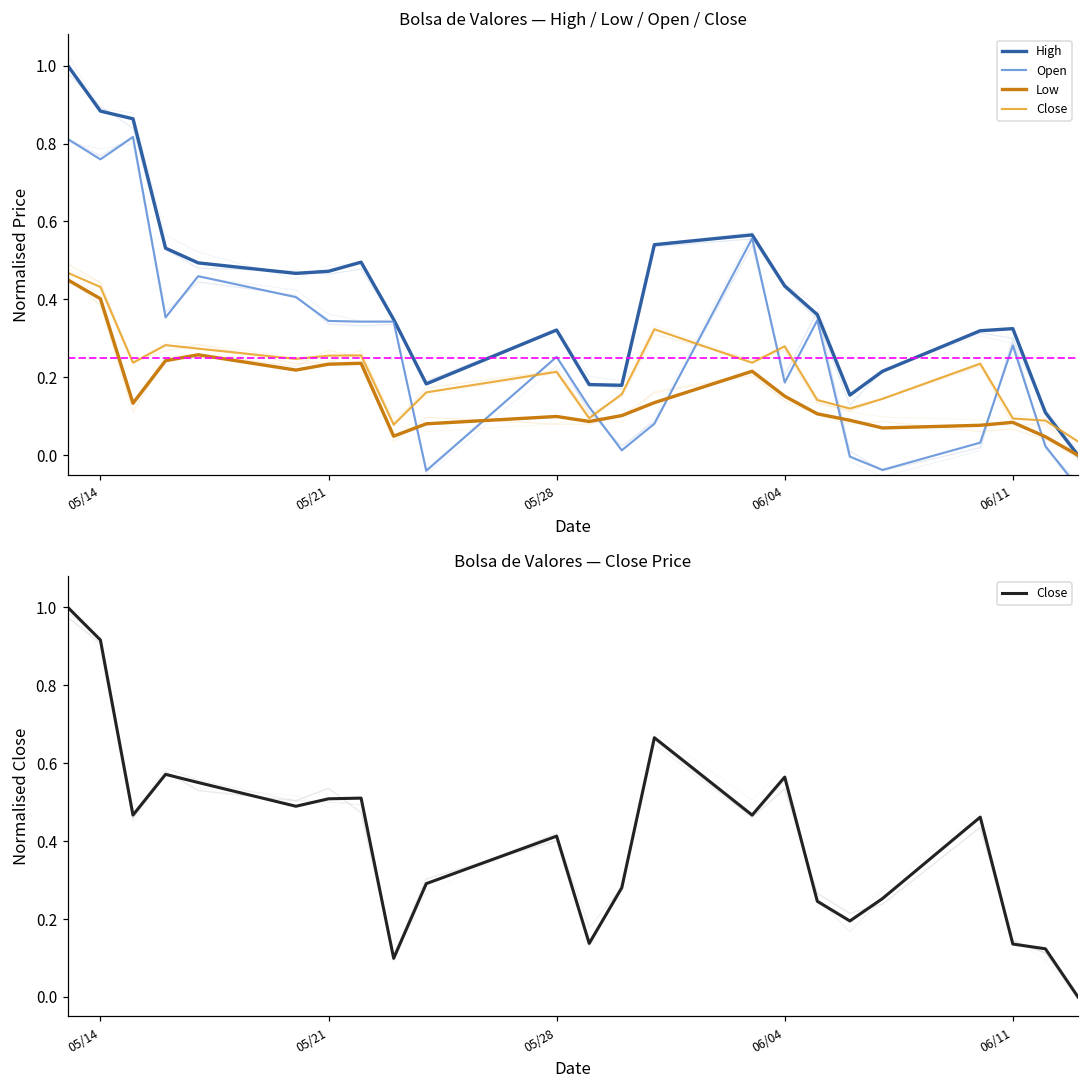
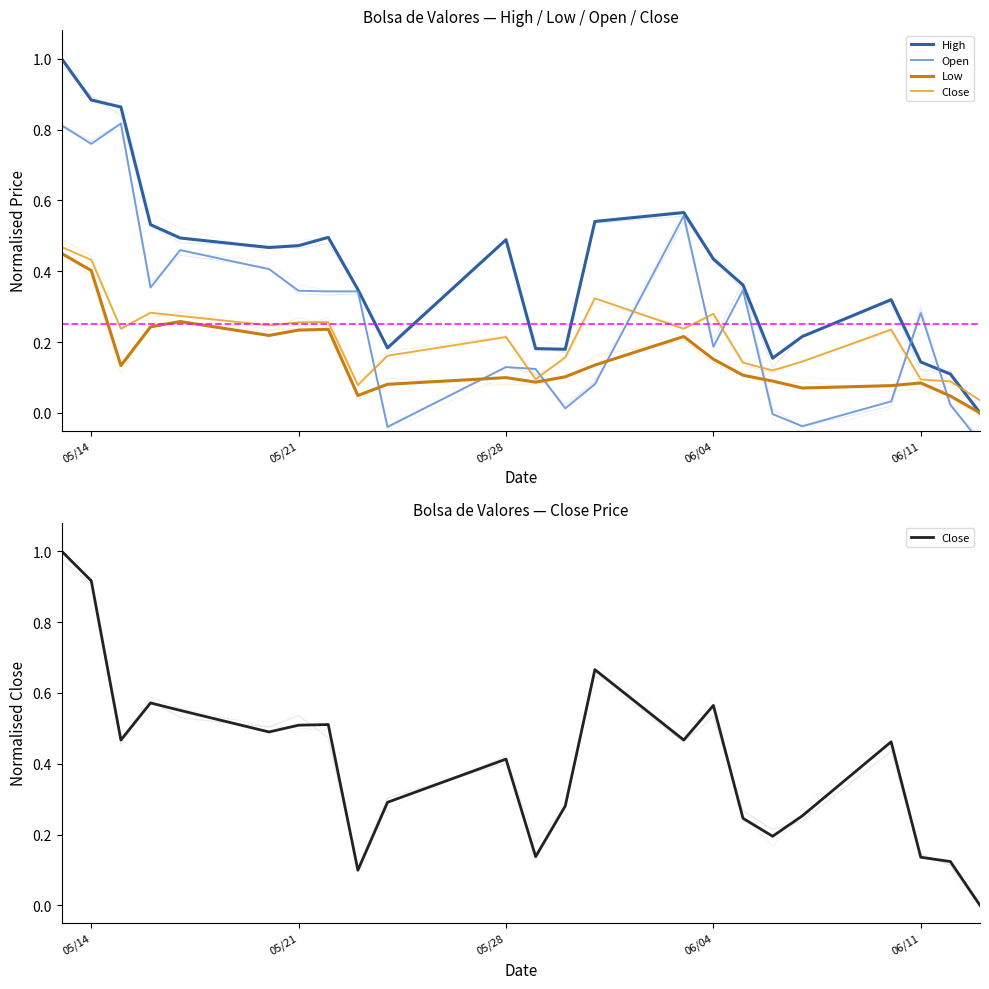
  {
    "Bolsa de Valores — High / Low / Open / Close": {
      "High": {
        "05/21": 0.47,
-       "05/28": 0.32,
-       "06/11": 0.32
+       "05/28": 0.49,
+       "06/11": 0.14
      },
      "Open": {
        "05/14": 0.76,
        "05/21": 0.34,
-       "05/28": 0.25
+       "05/28": 0.13
      }
    },
    "Bolsa de Valores — Close Price": {
      "Close": {
        "05/21": 0.51,
        "06/04": 0.56
      }
    }
  }
